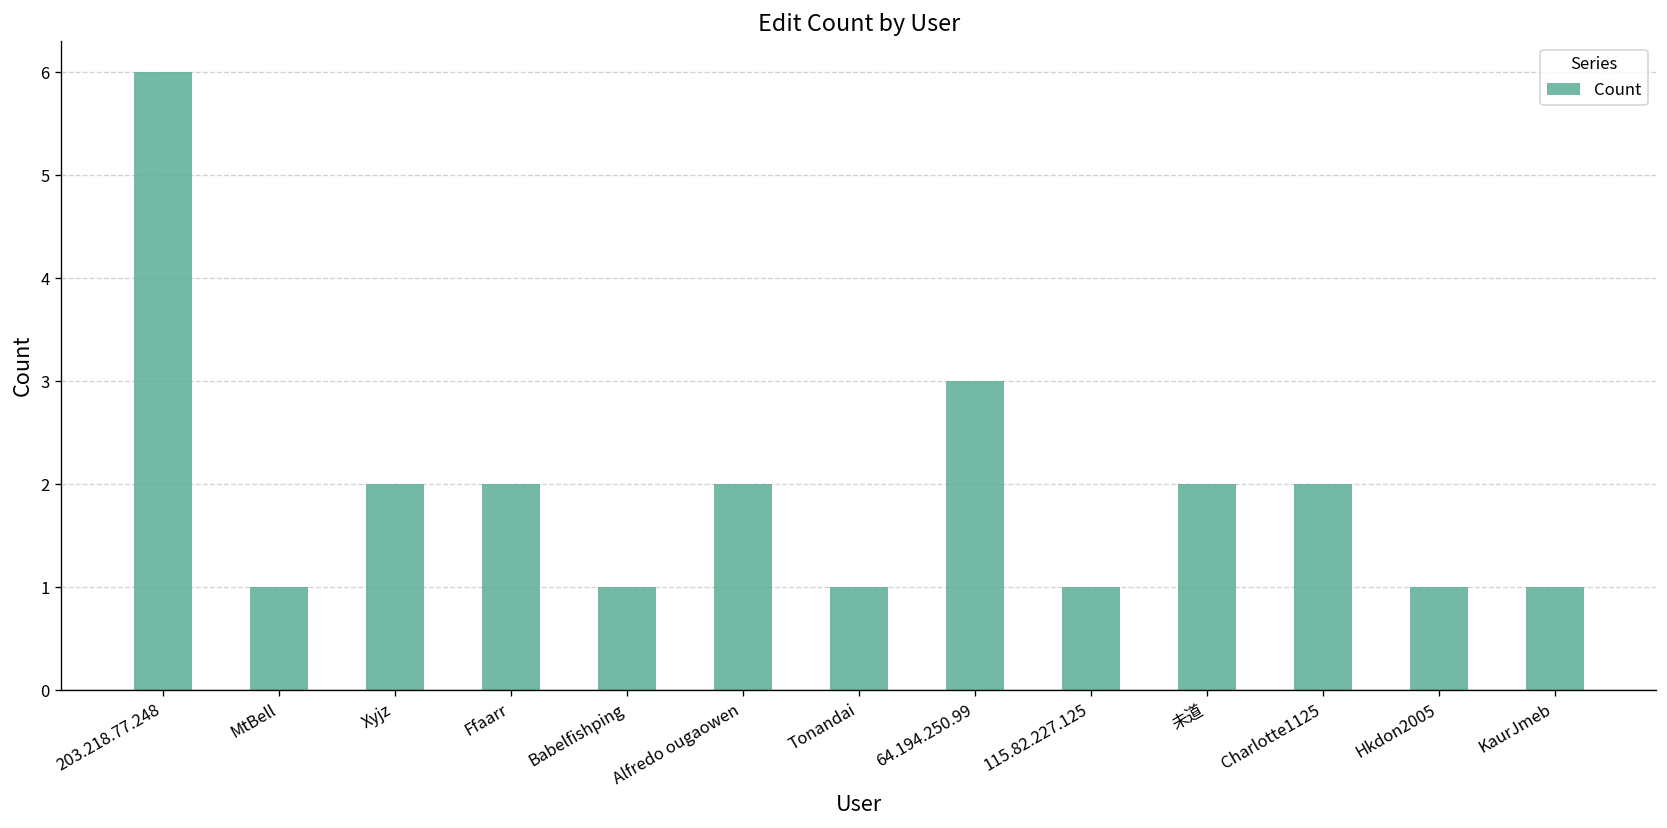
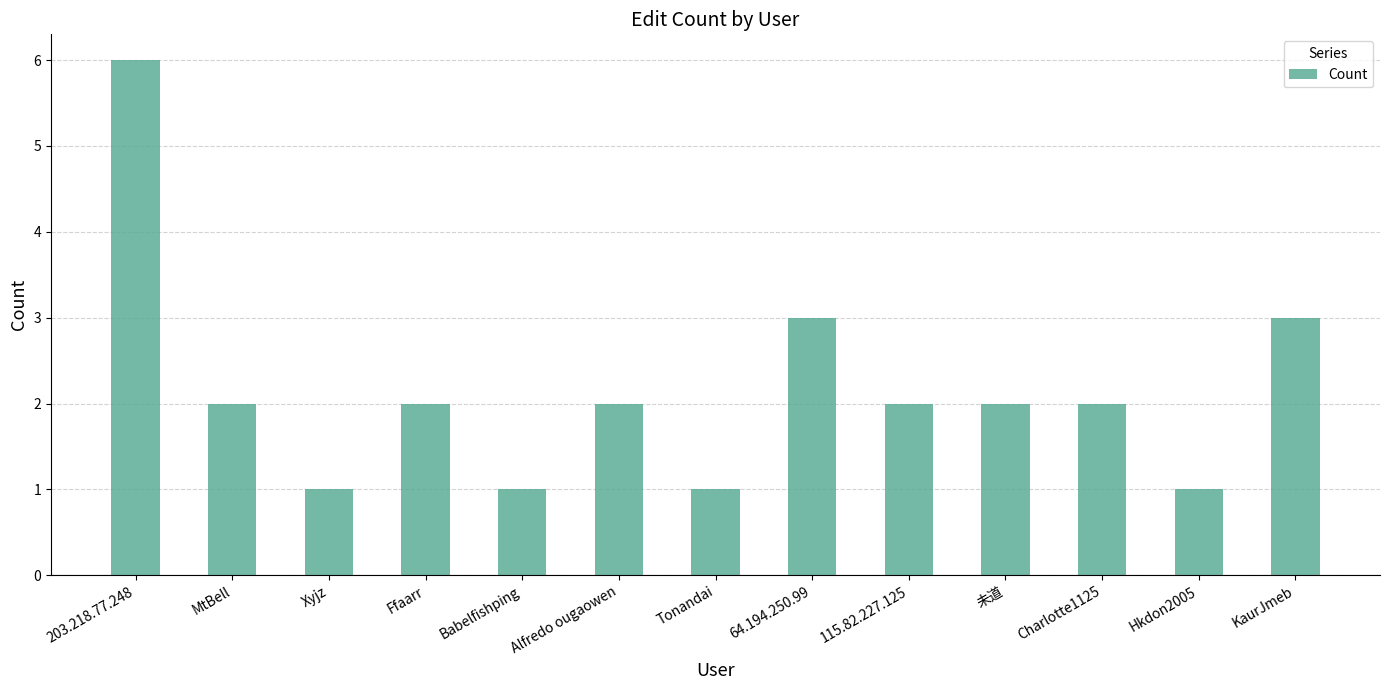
  {
    "203.218.77.248": 6,
-   "MtBell": 1,
-   "Xyjz": 2,
+   "MtBell": 2,
+   "Xyjz": 1,
    "Ffaarr": 2,
    "Babelfishping": 1,
    "Alfredo ougaowen": 2,
    "Tonandai": 1,
    "64.194.250.99": 3,
-   "115.82.227.125": 1,
+   "115.82.227.125": 2,
    "未道": 2,
    "Charlotte1125": 2,
    "Hkdon2005": 1,
-   "KaurJmeb": 1
+   "KaurJmeb": 3
  }
